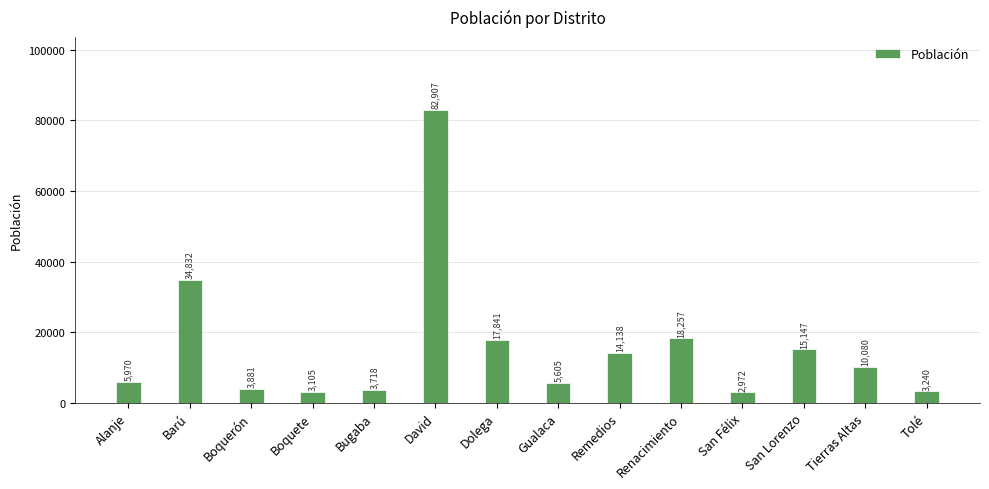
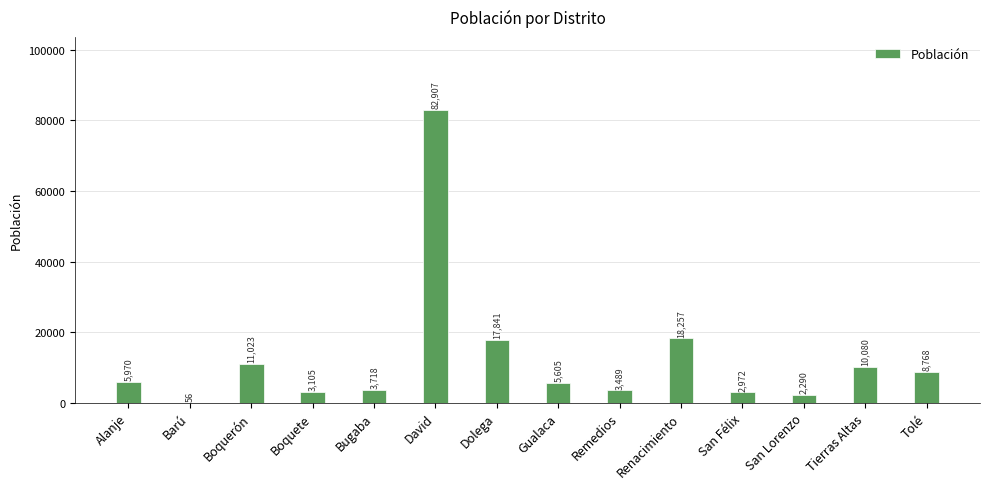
  {
    "Alanje": "5,970",
-   "Barú": "34,832",
-   "Boquerón": "3,881",
+   "Barú": "56",
+   "Boquerón": "11,023",
    "Boquete": "3,105",
    "Bugaba": "3,718",
    "David": "82,907",
    "Dolega": "17,841",
    "Gualaca": "5,605",
-   "Remedios": "14,138",
+   "Remedios": "3,489",
    "Renacimiento": "18,257",
    "San Félix": "2,972",
-   "San Lorenzo": "15,147",
+   "San Lorenzo": "2,290",
    "Tierras Altas": "10,080",
-   "Tolé": "3,240"
+   "Tolé": "8,768"
  }
